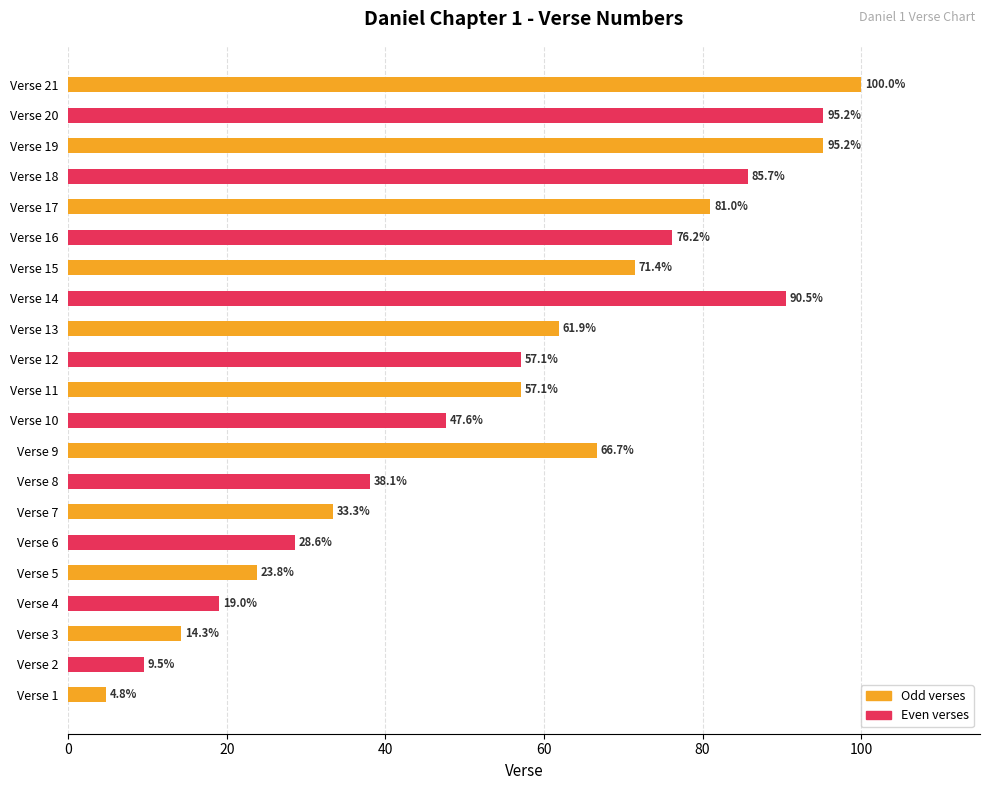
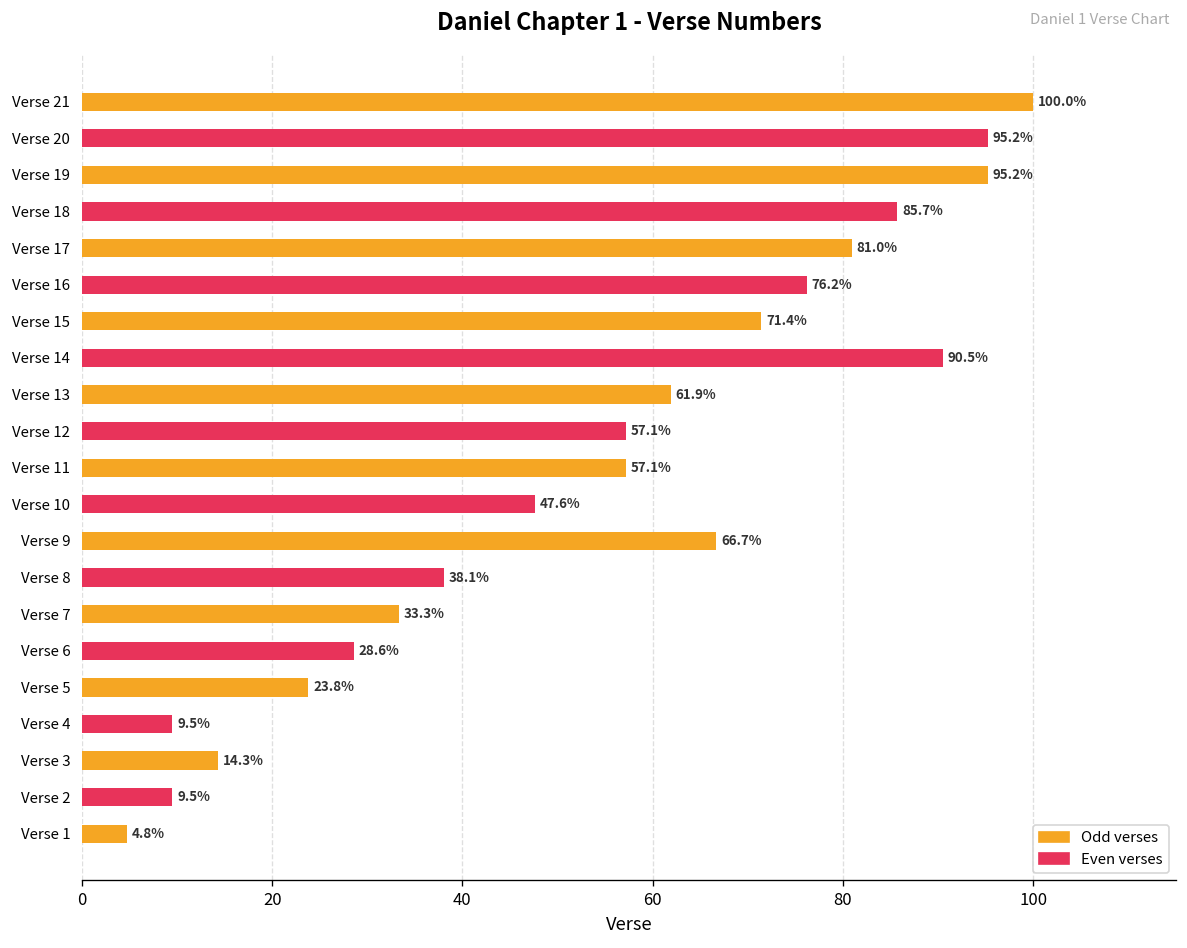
  {
    "Verse 21": "100.0%",
    "Verse 20": "95.2%",
    "Verse 19": "95.2%",
    "Verse 18": "85.7%",
    "Verse 17": "81.0%",
    "Verse 16": "76.2%",
    "Verse 15": "71.4%",
    "Verse 14": "90.5%",
    "Verse 13": "61.9%",
    "Verse 12": "57.1%",
    "Verse 11": "57.1%",
    "Verse 10": "47.6%",
    "Verse 9": "66.7%",
    "Verse 8": "38.1%",
    "Verse 7": "33.3%",
    "Verse 6": "28.6%",
    "Verse 5": "23.8%",
-   "Verse 4": "19.0%",
+   "Verse 4": "9.5%",
    "Verse 3": "14.3%",
    "Verse 2": "9.5%",
    "Verse 1": "4.8%"
  }
